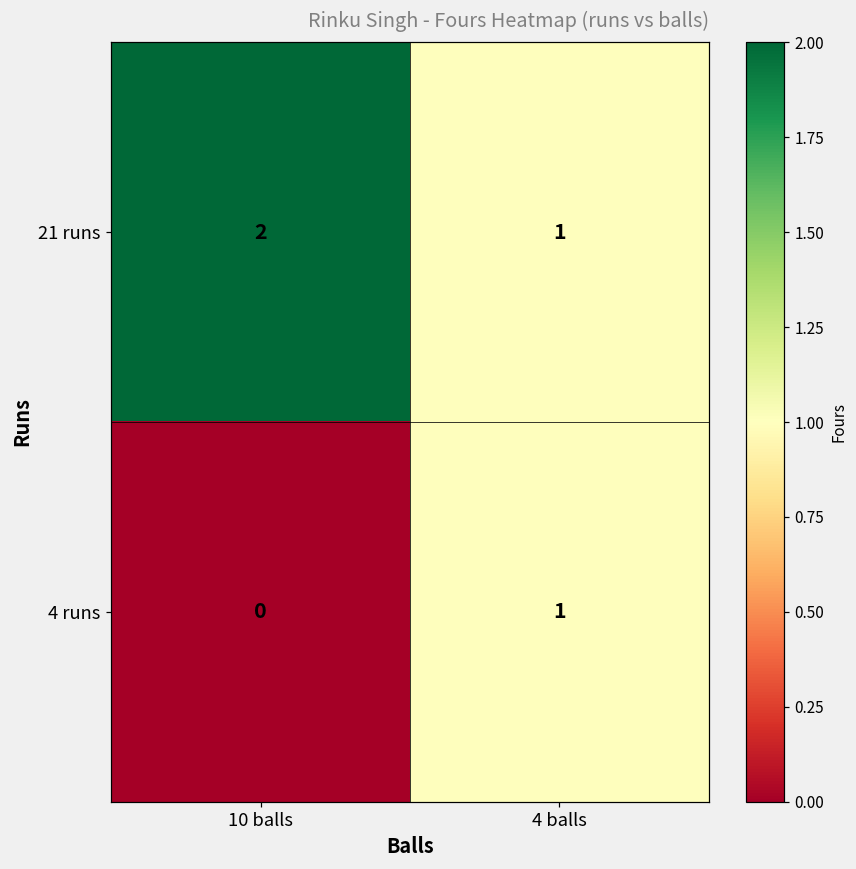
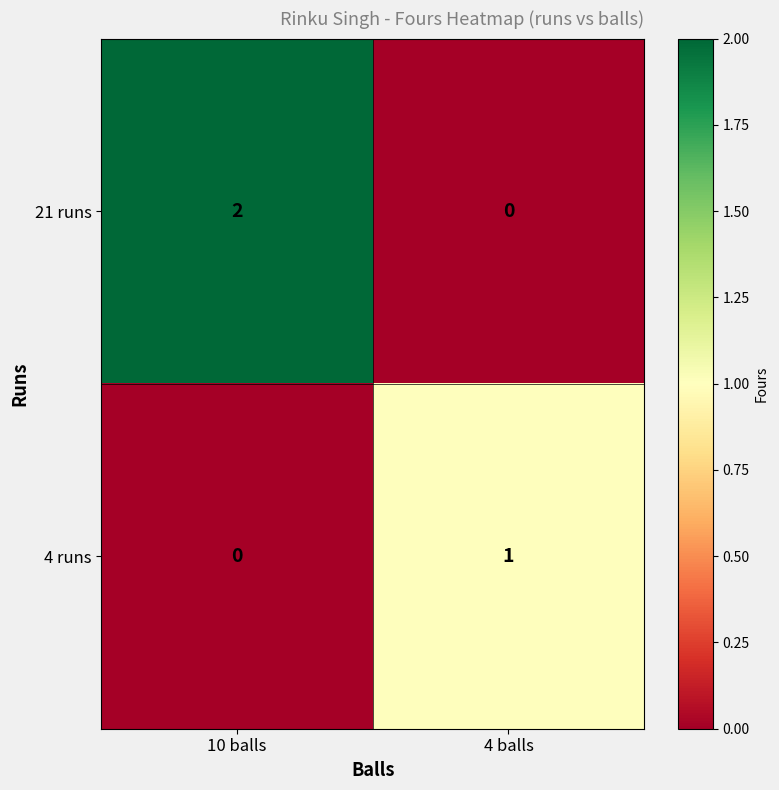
  {
    "21 runs": {
      "10 balls": 2,
-     "4 balls": 1
+     "4 balls": 0
    },
    "4 runs": {
      "10 balls": 0,
      "4 balls": 1
    }
  }
